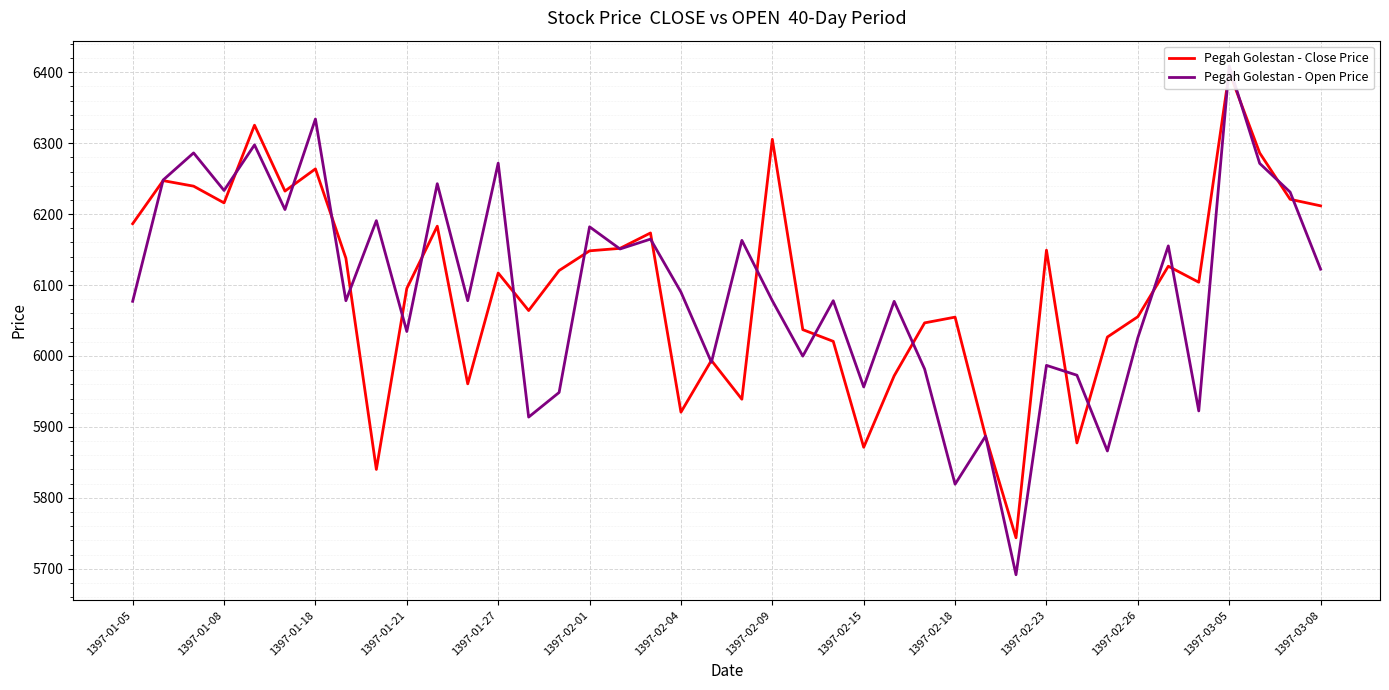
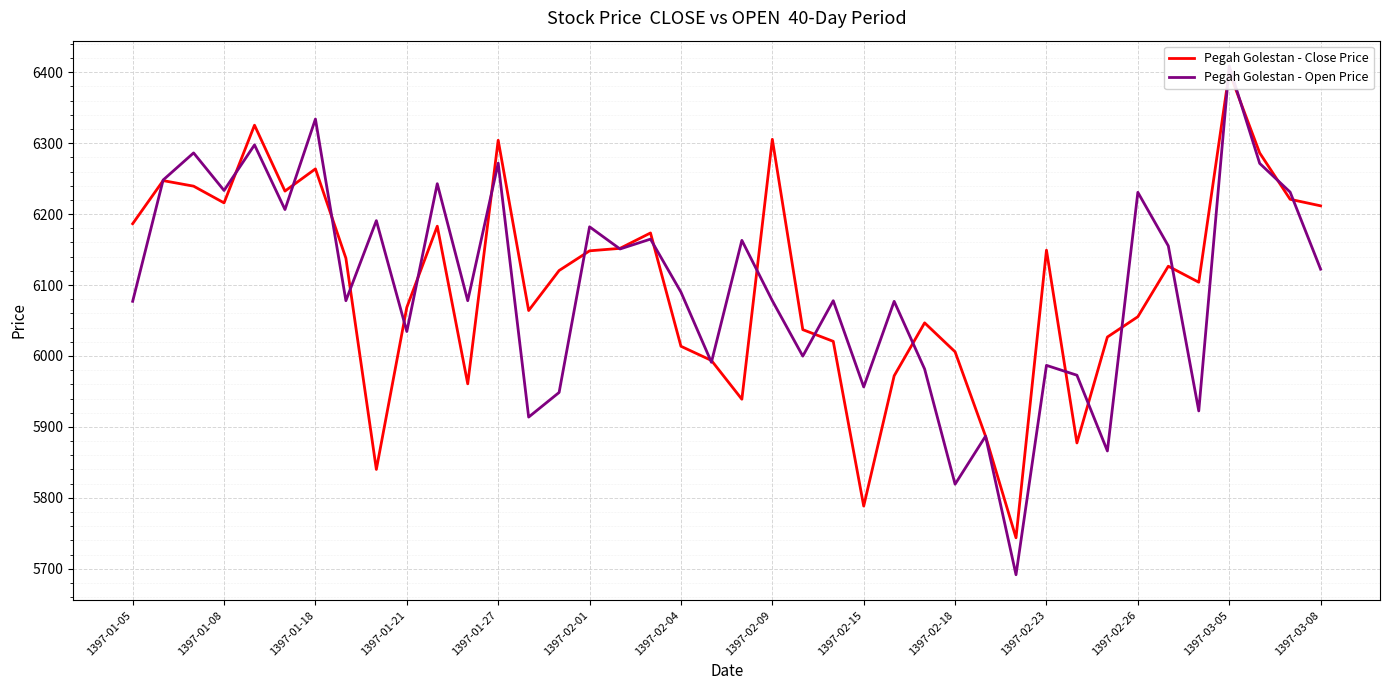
  {
    "Pegah Golestan - Close Price": {
      "1397-01-05": 6190,
      "1397-01-08": 6220,
      "1397-01-18": 6260,
-     "1397-01-21": 6100,
-     "1397-01-27": 6120,
+     "1397-01-21": 6070,
+     "1397-01-27": 6300,
      "1397-02-01": 6150,
-     "1397-02-04": 5920,
+     "1397-02-04": 6010,
      "1397-02-09": 6310,
-     "1397-02-15": 5870,
-     "1397-02-18": 6050,
+     "1397-02-15": 5790,
+     "1397-02-18": 6010,
      "1397-02-23": 6150,
      "1397-02-26": 6060,
      "1397-03-08": 6210
    },
    "Pegah Golestan - Open Price": {
      "1397-01-05": 6080,
      "1397-01-08": 6230,
      "1397-01-18": 6330,
      "1397-01-21": 6030,
      "1397-01-27": 6270,
      "1397-02-01": 6180,
      "1397-02-04": 6090,
      "1397-02-09": 6080,
      "1397-02-15": 5960,
      "1397-02-18": 5820,
      "1397-02-23": 5990,
-     "1397-02-26": 6030,
+     "1397-02-26": 6230,
      "1397-03-08": 6120
    }
  }
